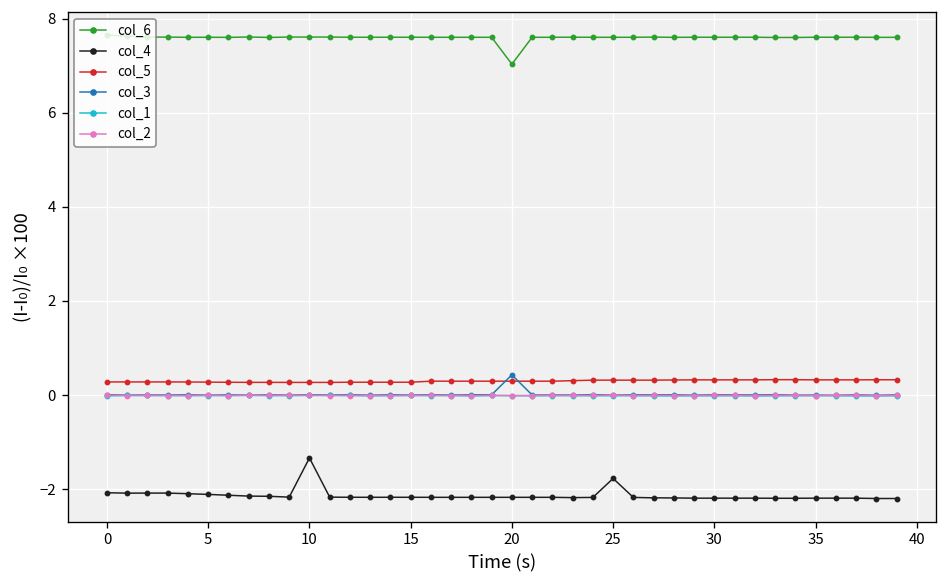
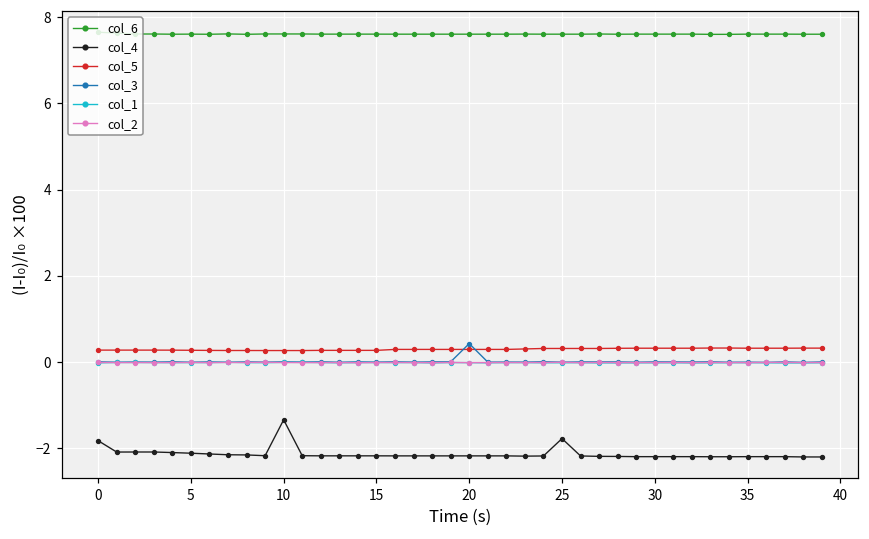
  {
    "col_6": {
      "5": 7.6,
      "10": 7.6,
      "15": 7.6,
-     "20": 7.0,
+     "20": 7.6,
      "25": 7.6,
      "30": 7.6,
      "35": 7.6
    },
    "col_4": {
-     "0": -2.1,
+     "0": -1.8,
      "5": -2.1,
      "10": -1.3,
      "15": -2.2,
      "20": -2.2,
      "25": -1.8,
      "30": -2.2,
      "35": -2.2
    },
    "col_5": {
      "0": 0.3,
      "5": 0.3,
      "10": 0.3,
      "15": 0.3,
      "20": 0.3,
      "25": 0.3,
      "30": 0.3,
      "35": 0.3
    },
    "col_3": {
      "20": 0.4
    }
  }
